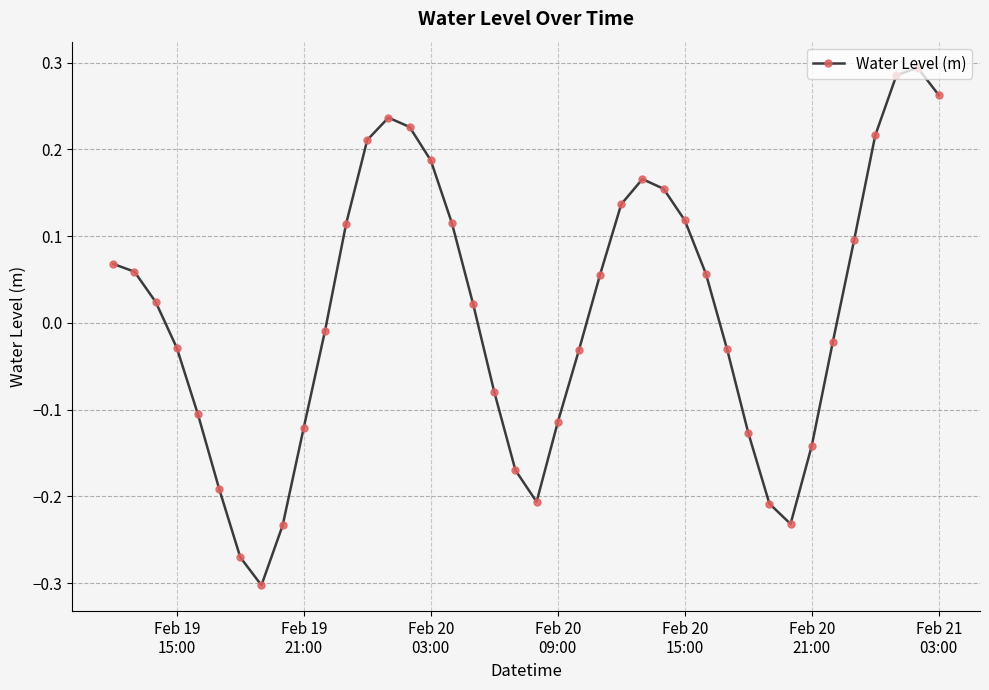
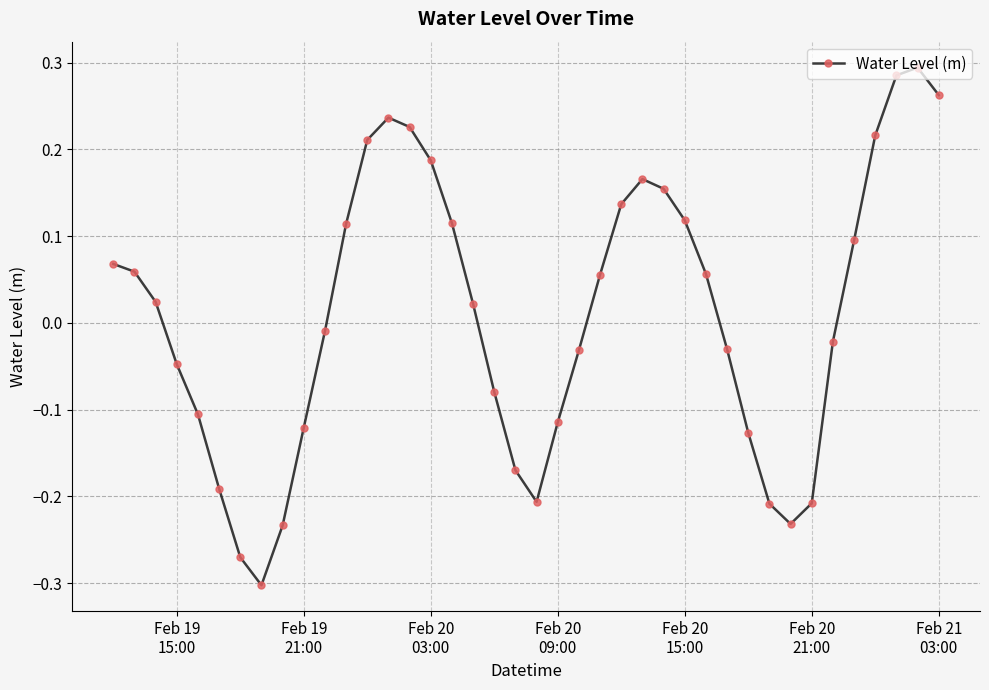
  {
-   "Feb 19 15:00": -0.03,
+   "Feb 19 15:00": -0.05,
    "Feb 19 21:00": -0.12,
    "Feb 20 03:00": 0.19,
    "Feb 20 09:00": -0.11,
    "Feb 20 15:00": 0.12,
-   "Feb 20 21:00": -0.14,
+   "Feb 20 21:00": -0.21,
    "Feb 21 03:00": 0.26
  }
